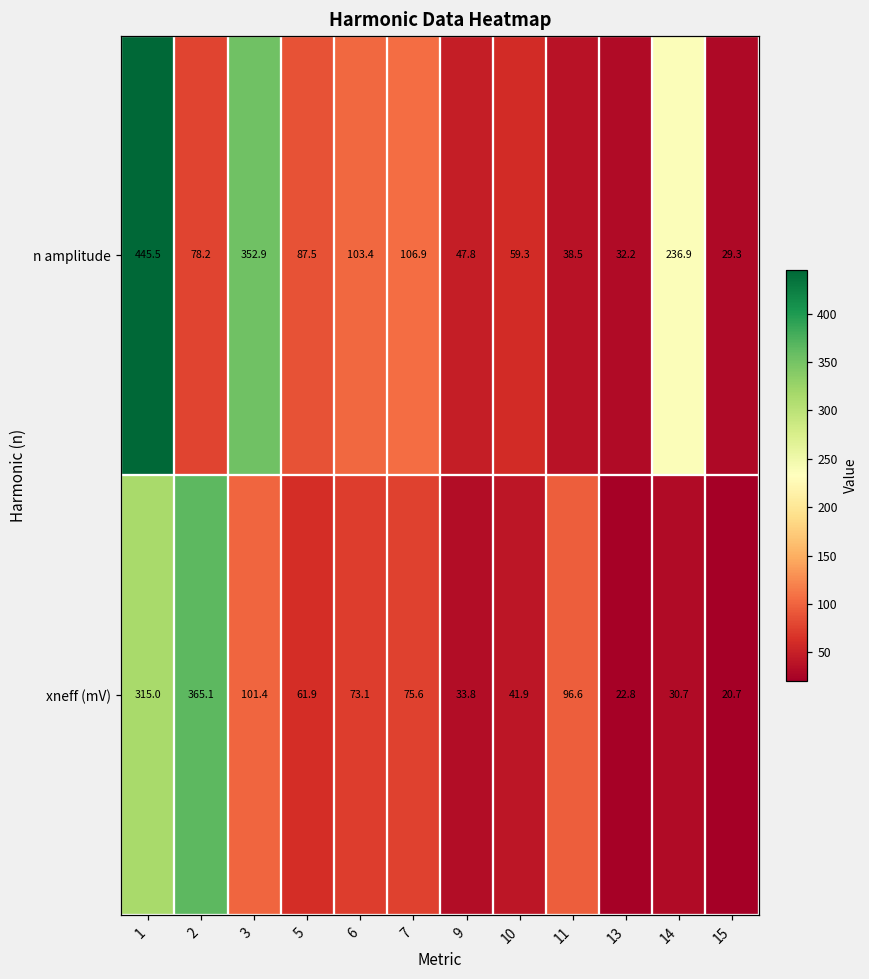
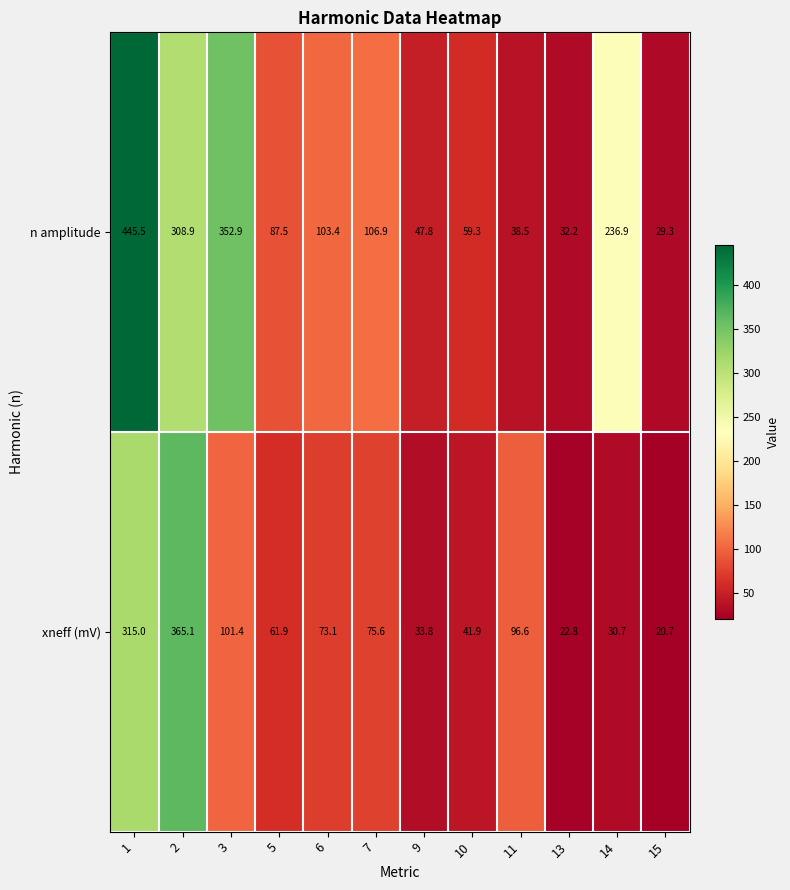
  {
    "n amplitude": {
      "1": 445.5,
-     "2": 78.2,
+     "2": 308.9,
      "3": 352.9,
      "5": 87.5,
      "6": 103.4,
      "7": 106.9,
      "9": 47.8,
      "10": 59.3,
      "11": 38.5,
      "13": 32.2,
      "14": 236.9,
      "15": 29.3
    },
    "xneff (mV)": {
      "1": 315.0,
      "2": 365.1,
      "3": 101.4,
      "5": 61.9,
      "6": 73.1,
      "7": 75.6,
      "9": 33.8,
      "10": 41.9,
      "11": 96.6,
      "13": 22.8,
      "14": 30.7,
      "15": 20.7
    }
  }
